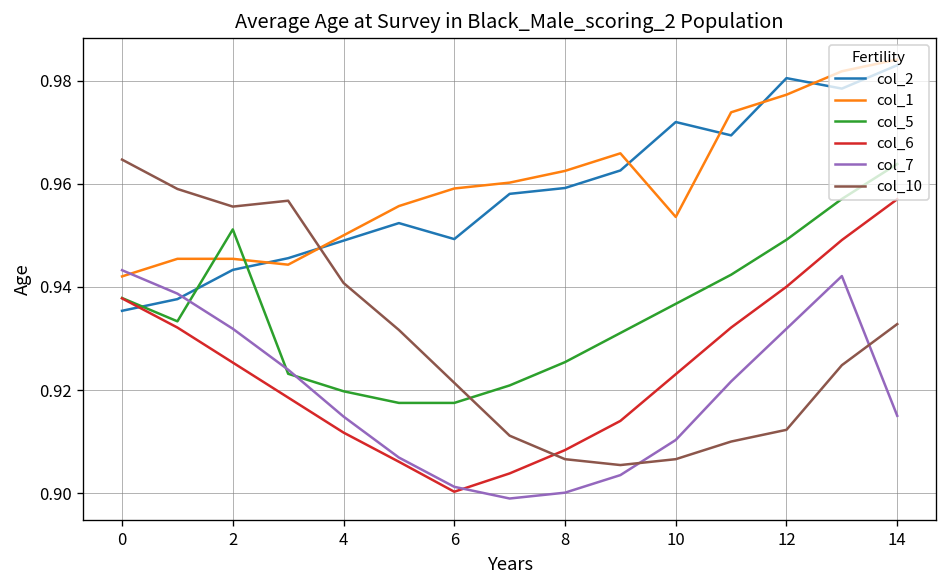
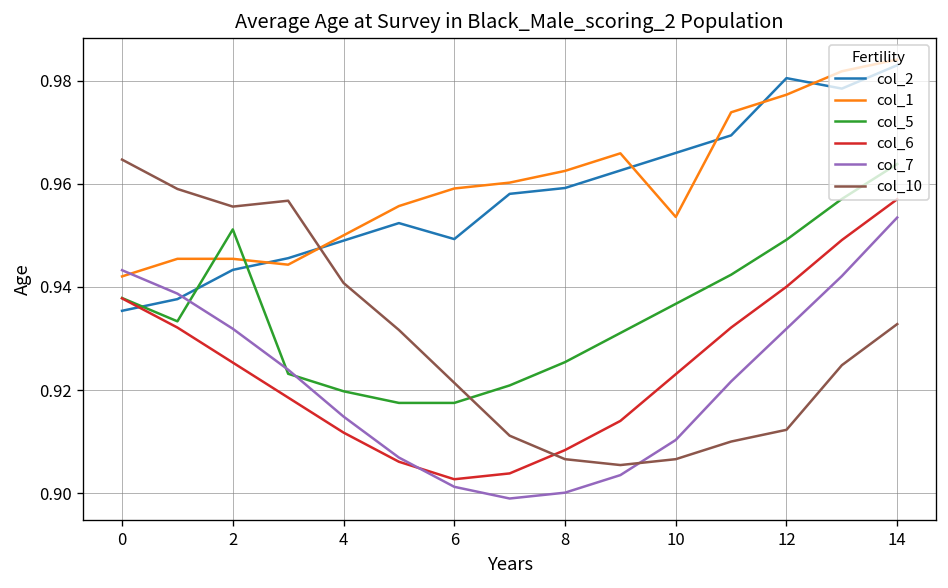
  {
    "col_2": {
      "0": 0.935,
      "2": 0.943,
      "4": 0.949,
      "6": 0.949,
      "8": 0.959,
-     "10": 0.972,
+     "10": 0.966,
      "12": 0.980
    },
    "col_1": {
      "0": 0.942,
      "2": 0.945,
      "4": 0.950,
      "6": 0.959,
      "8": 0.963,
      "10": 0.954,
      "12": 0.977
    },
    "col_5": {
      "2": 0.951,
      "4": 0.920,
      "6": 0.918,
      "8": 0.925,
      "10": 0.937,
      "12": 0.949
    },
    "col_6": {
      "2": 0.925,
      "4": 0.912,
-     "6": 0.900,
+     "6": 0.903,
      "8": 0.908,
      "10": 0.923,
      "12": 0.940
    },
    "col_7": {
      "0": 0.943,
      "2": 0.932,
      "4": 0.915,
      "6": 0.901,
      "8": 0.900,
      "10": 0.910,
      "12": 0.932,
-     "14": 0.915
+     "14": 0.953
    },
    "col_10": {
      "0": 0.965,
      "2": 0.956,
      "4": 0.941,
      "6": 0.921,
      "8": 0.907,
      "10": 0.907,
      "12": 0.912,
      "14": 0.933
    }
  }
